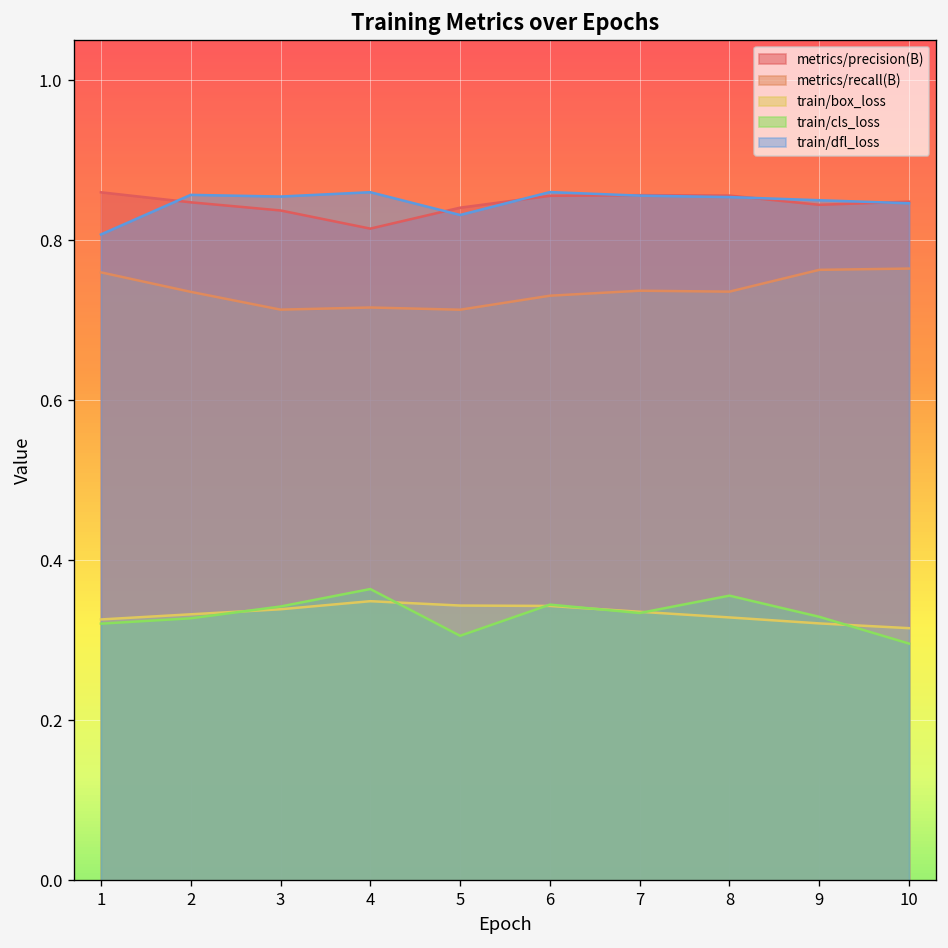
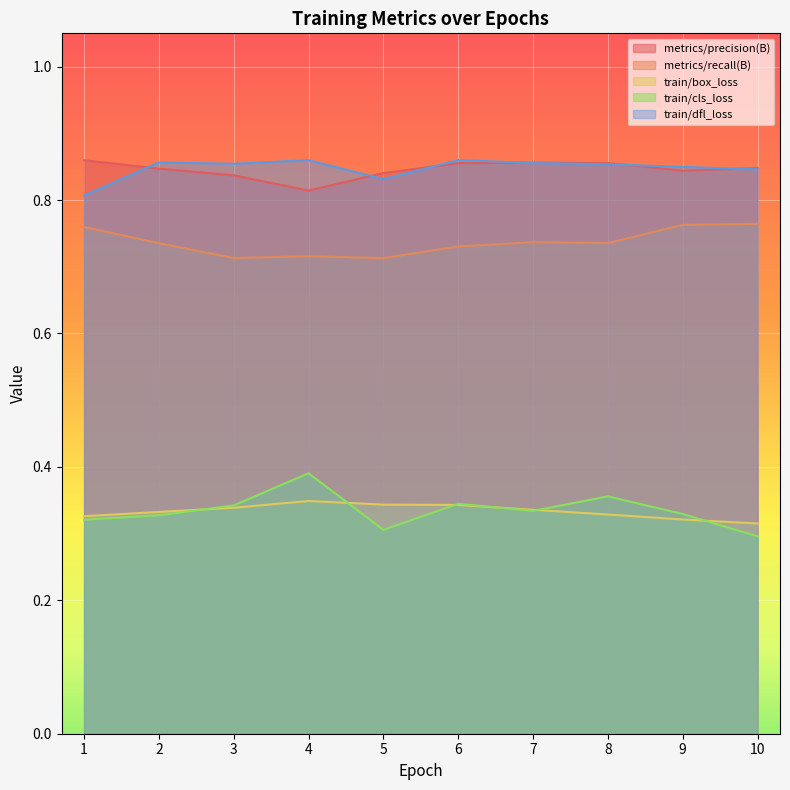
  {
    "train/cls_loss": {
      "1": 0.32,
      "2": 0.33,
-     "4": 0.36,
+     "4": 0.39,
      "5": 0.31,
      "8": 0.36,
      "9": 0.33,
      "10": 0.30
    },
    "train/dfl_loss": {
      "1": 0.81,
      "2": 0.86,
      "3": 0.85,
      "4": 0.86,
      "5": 0.83,
      "6": 0.86,
      "9": 0.85
    }
  }
